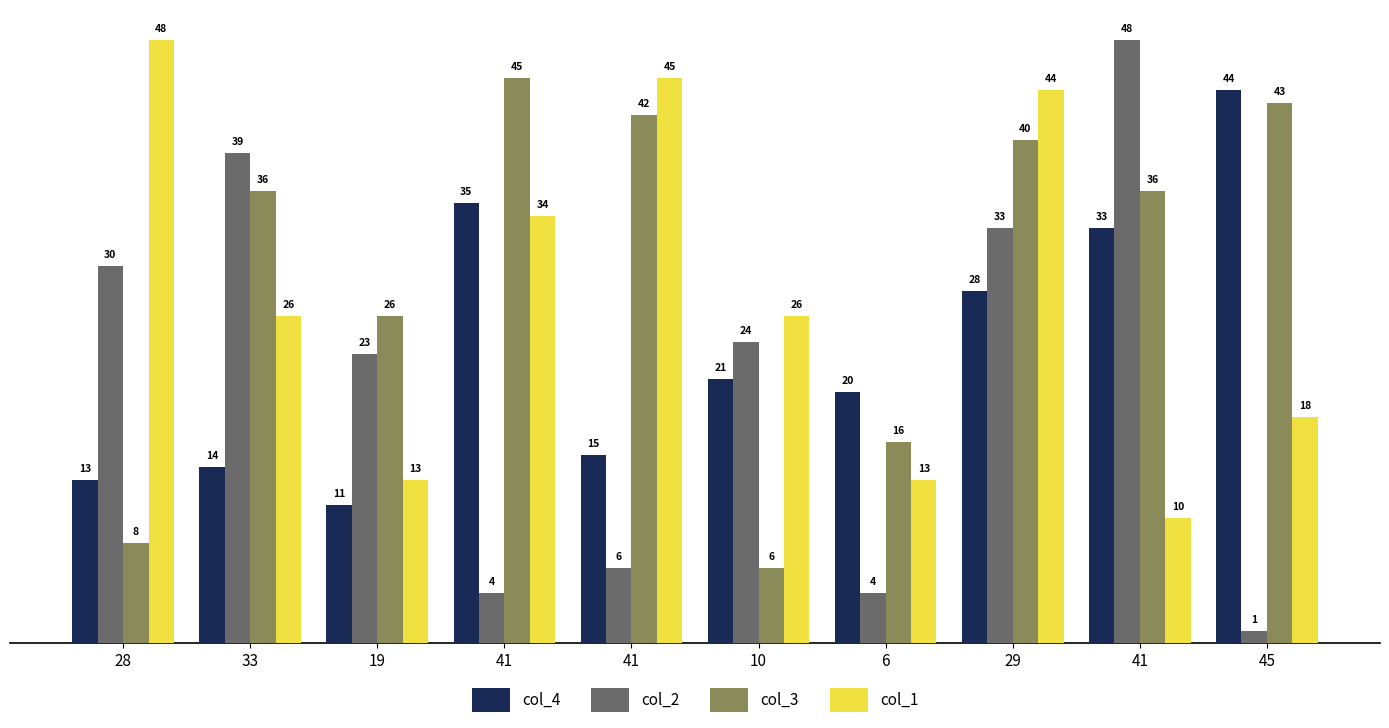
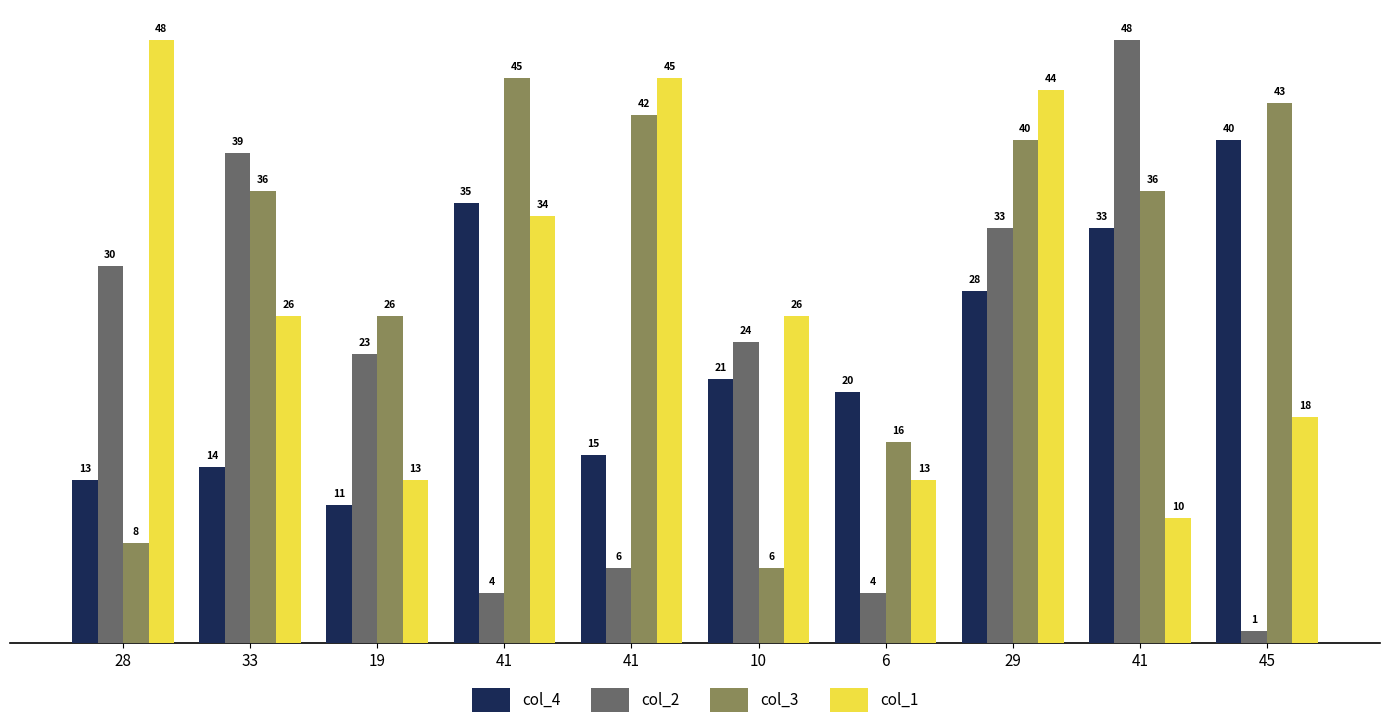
  {
    "col_4": {
      "28": 13,
      "33": 14,
      "19": 11,
      "10": 21,
      "6": 20,
      "29": 28,
-     "45": 44
+     "45": 40
    },
    "col_1": {
      "28": 48,
      "33": 26,
      "19": 13,
      "10": 26,
      "6": 13,
      "29": 44,
      "45": 18
    }
  }
